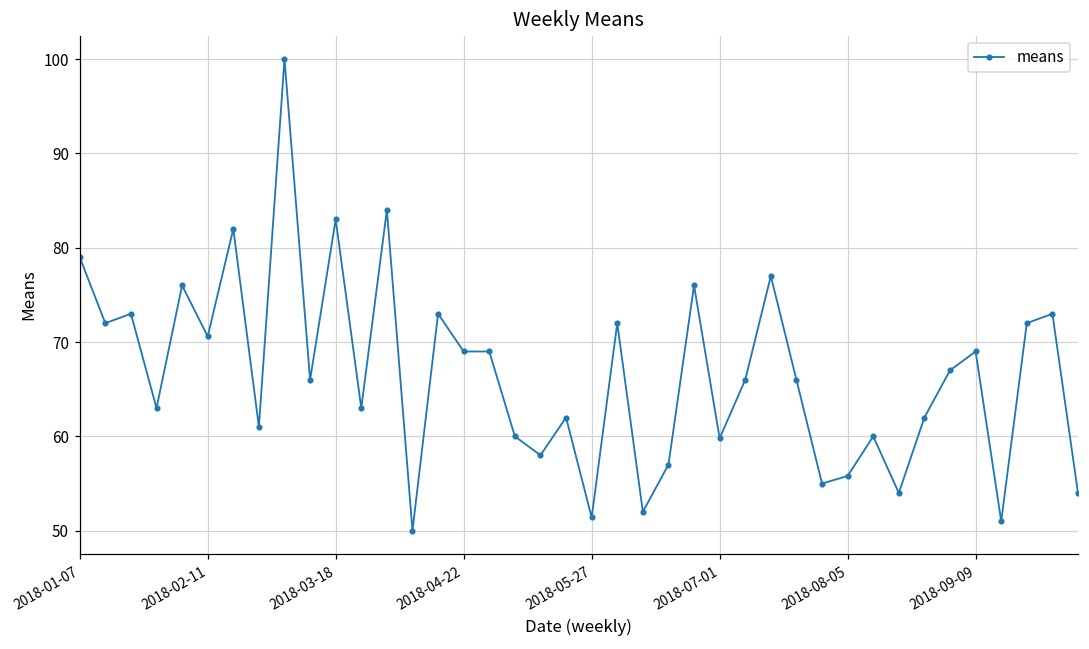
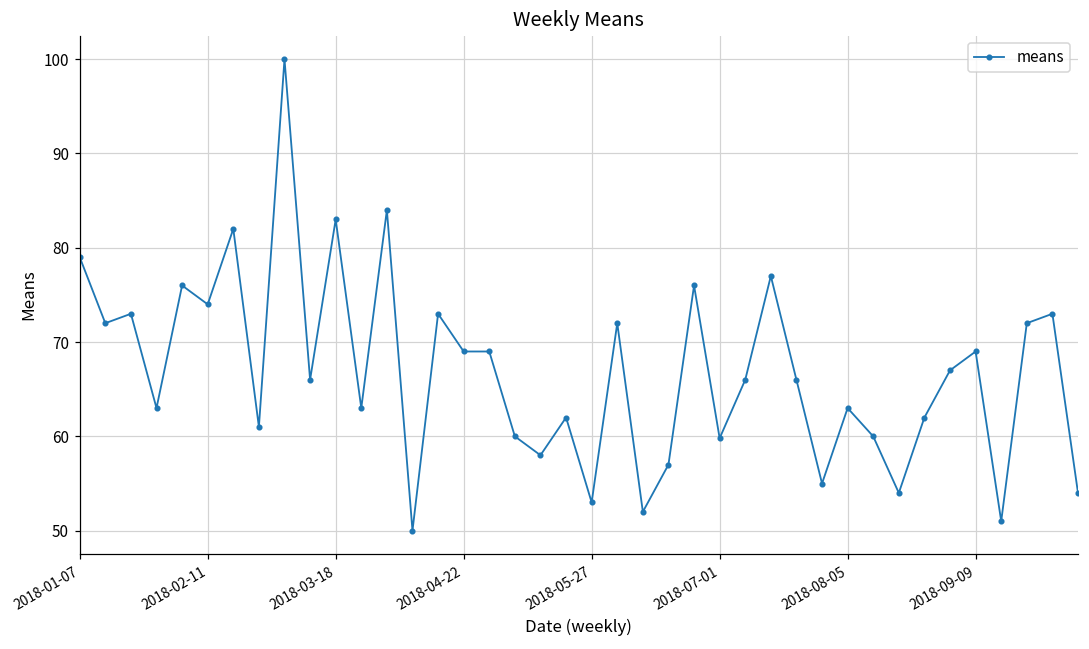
  {
    "2018-01-07": 79,
-   "2018-02-11": 71,
+   "2018-02-11": 74,
    "2018-03-18": 83,
    "2018-04-22": 69,
-   "2018-05-27": 51,
+   "2018-05-27": 53,
    "2018-07-01": 60,
-   "2018-08-05": 56,
+   "2018-08-05": 63,
    "2018-09-09": 69
  }
